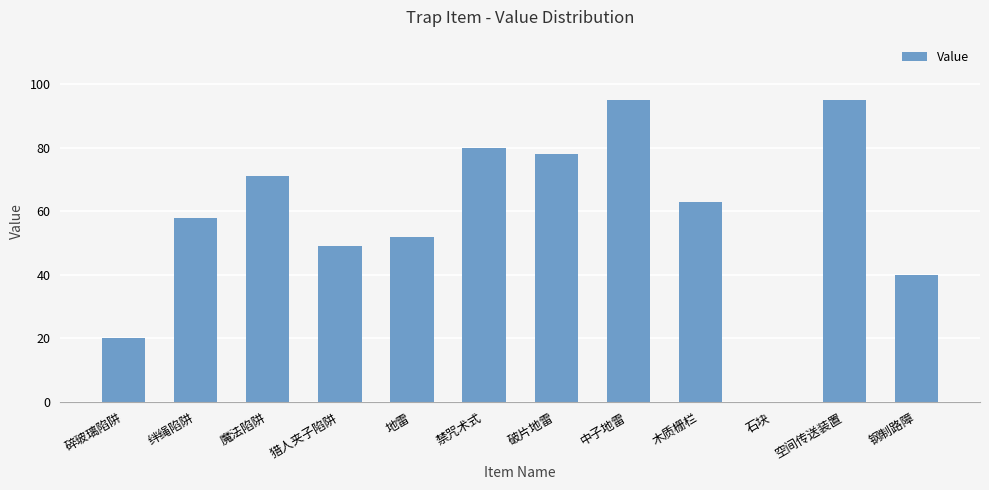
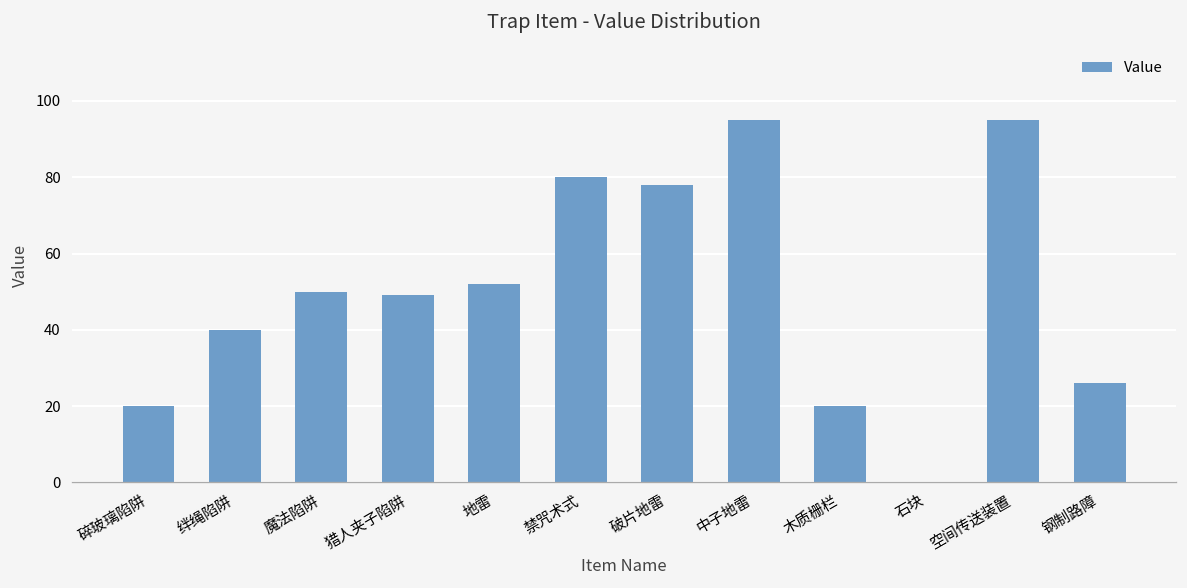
  {
    "碎玻璃陷阱": 20,
-   "绊绳陷阱": 58,
-   "魔法陷阱": 71,
+   "绊绳陷阱": 40,
+   "魔法陷阱": 50,
    "猎人夹子陷阱": 49,
    "地雷": 52,
    "禁咒术式": 80,
    "破片地雷": 78,
    "中子地雷": 95,
-   "木质栅栏": 63,
+   "木质栅栏": 20,
    "石块": 0,
    "空间传送装置": 95,
-   "钢制路障": 40
+   "钢制路障": 26
  }
